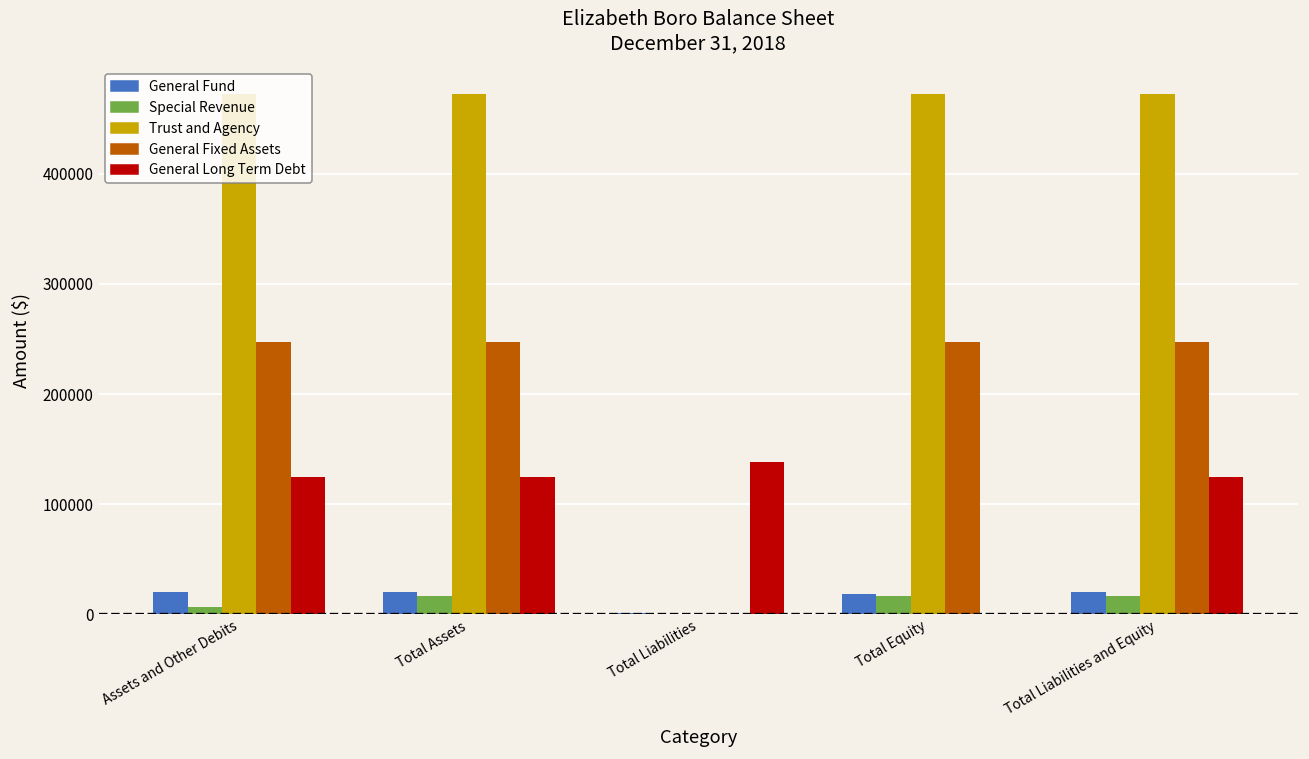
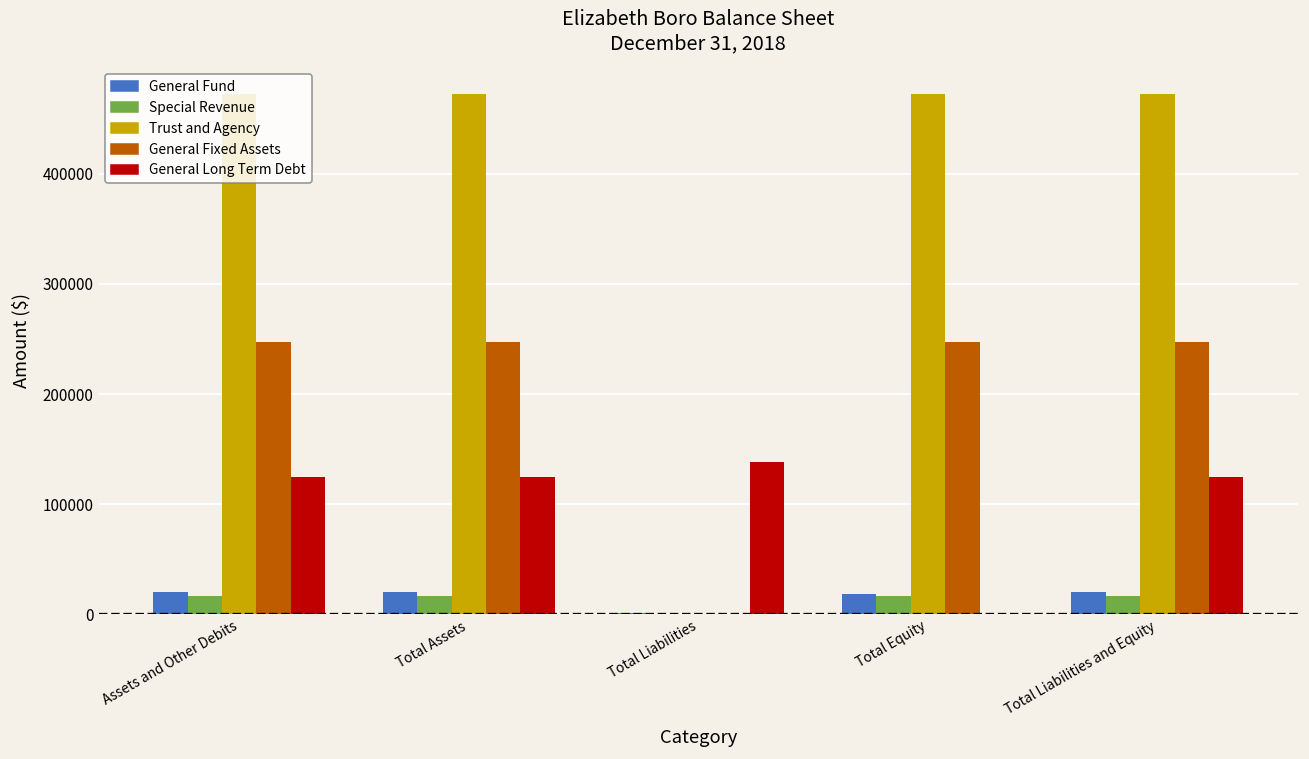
  {
    "General Fund": {
      "Assets and Other Debits": 20000,
      "Total Assets": 20000,
      "Total Equity": 19000,
      "Total Liabilities and Equity": 20000
    },
    "Special Revenue": {
-     "Assets and Other Debits": 7000,
+     "Assets and Other Debits": 16000,
      "Total Assets": 16000,
      "Total Liabilities": 0,
      "Total Equity": 16000,
      "Total Liabilities and Equity": 16000
    },
    "Trust and Agency": {
      "Total Assets": 473000,
      "Total Liabilities": 0,
      "Total Equity": 473000,
      "Total Liabilities and Equity": 473000
    },
    "General Fixed Assets": {
      "Assets and Other Debits": 248000,
      "Total Assets": 248000,
      "Total Liabilities": 0,
      "Total Equity": 248000,
      "Total Liabilities and Equity": 248000
    },
    "General Long Term Debt": {
      "Assets and Other Debits": 125000,
      "Total Assets": 125000,
      "Total Liabilities": 138000,
      "Total Equity": 0,
      "Total Liabilities and Equity": 125000
    }
  }
